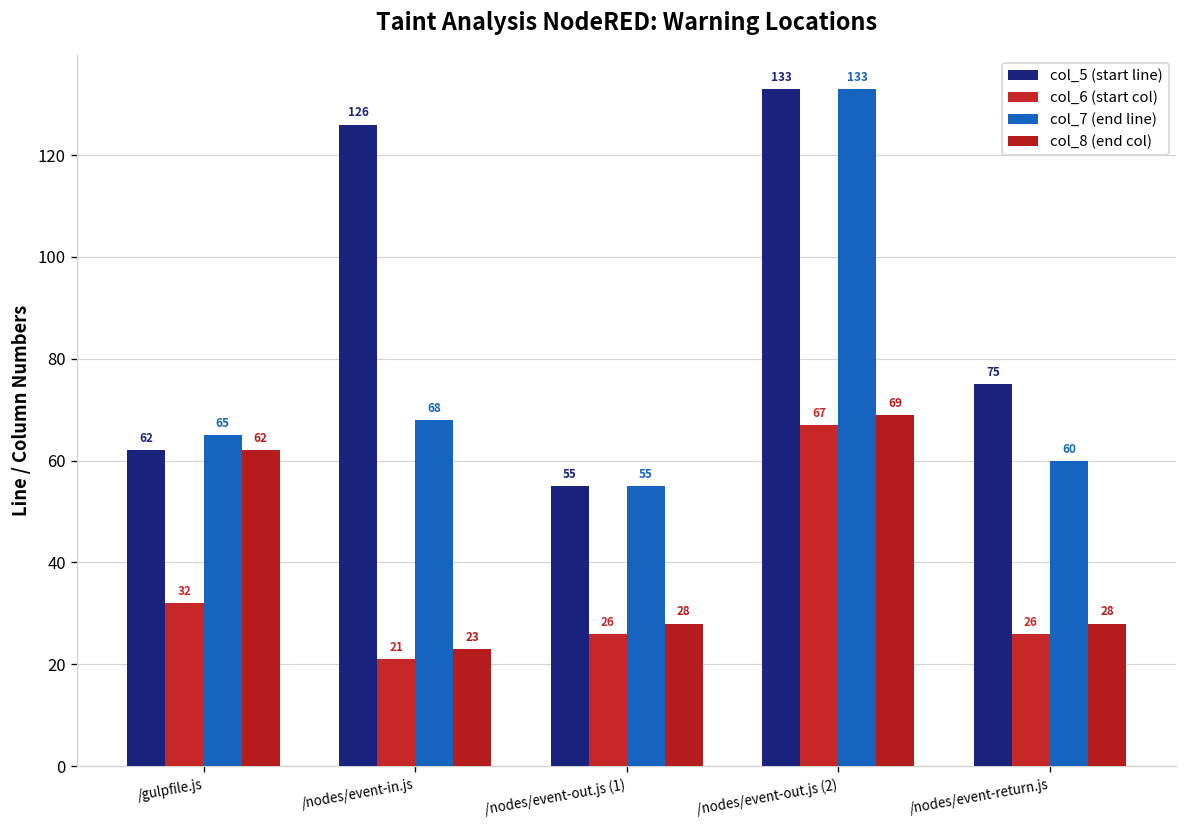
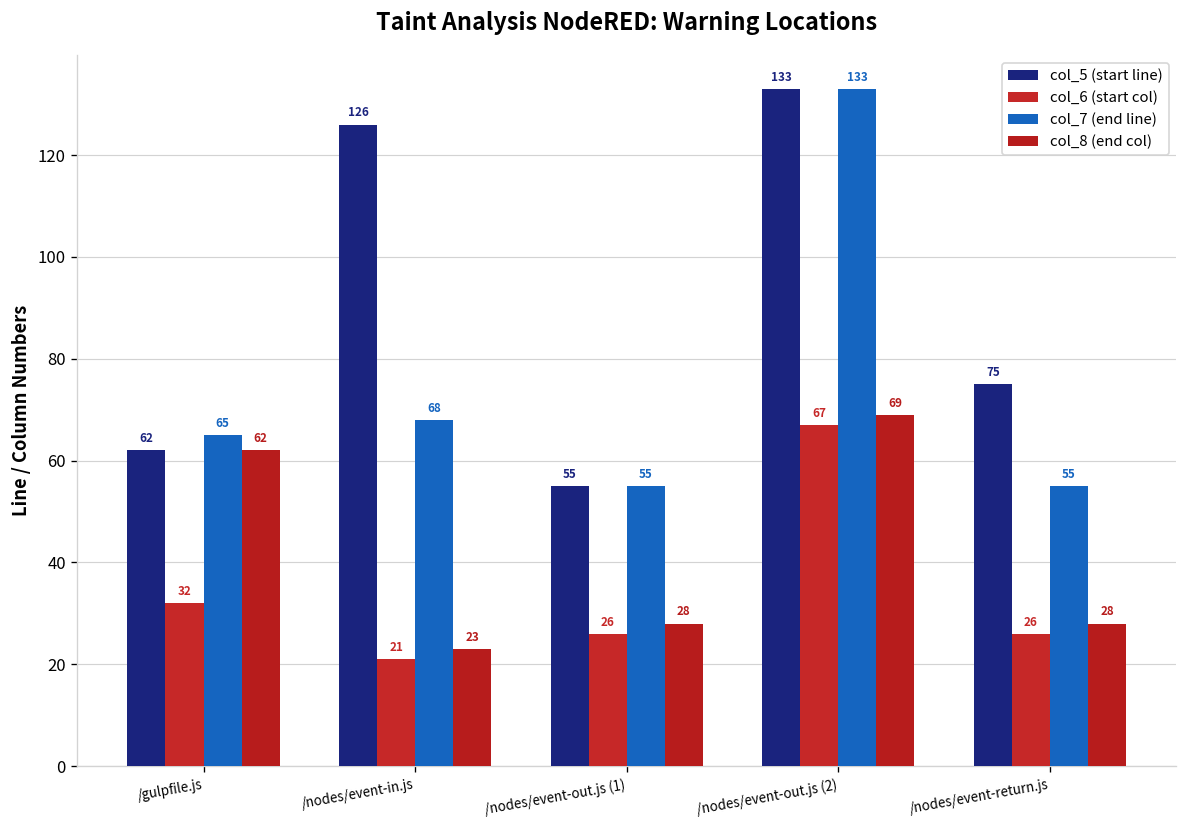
  {
    "col_5 (start line)": {
      "/gulpfile.js": 62,
      "/nodes/event-in.js": 126,
      "/nodes/event-out.js (1)": 55,
      "/nodes/event-out.js (2)": 133,
      "/nodes/event-return.js": 75
    },
    "col_7 (end line)": {
      "/gulpfile.js": 65,
      "/nodes/event-in.js": 68,
      "/nodes/event-out.js (1)": 55,
      "/nodes/event-out.js (2)": 133,
-     "/nodes/event-return.js": 60
+     "/nodes/event-return.js": 55
    }
  }
